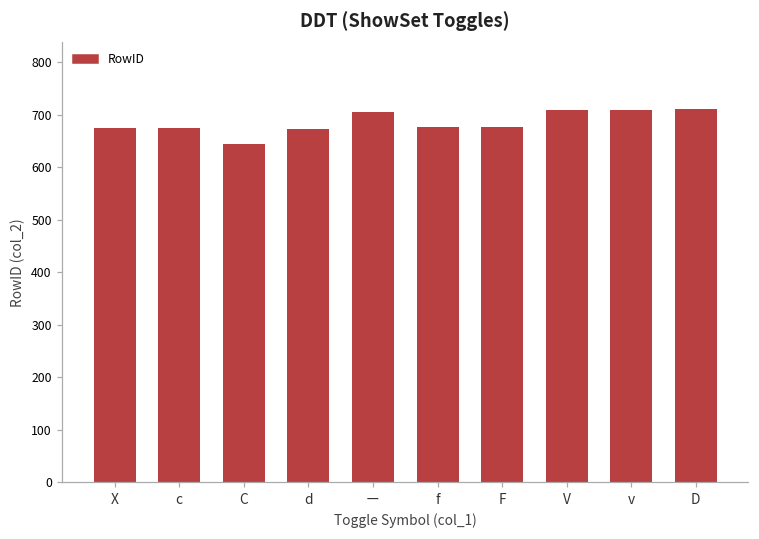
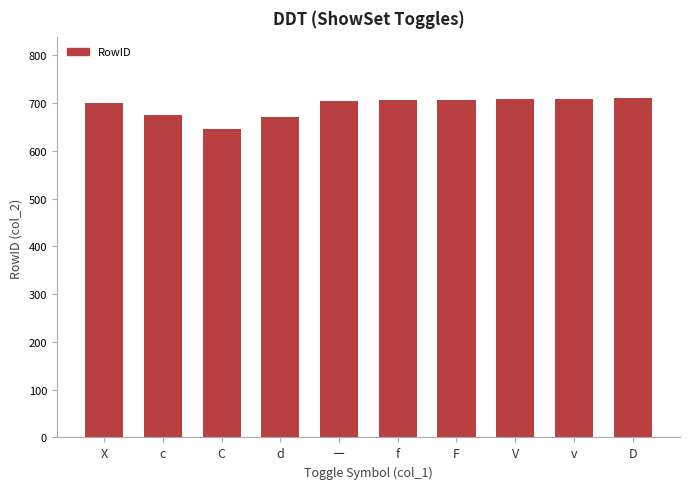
  {
-   "X": 680,
+   "X": 700,
    "c": 680,
    "C": 650,
    "d": 670,
    "ー": 710,
-   "f": 680,
-   "F": 680,
+   "f": 710,
+   "F": 710,
    "V": 710,
    "v": 710,
    "D": 710
  }
